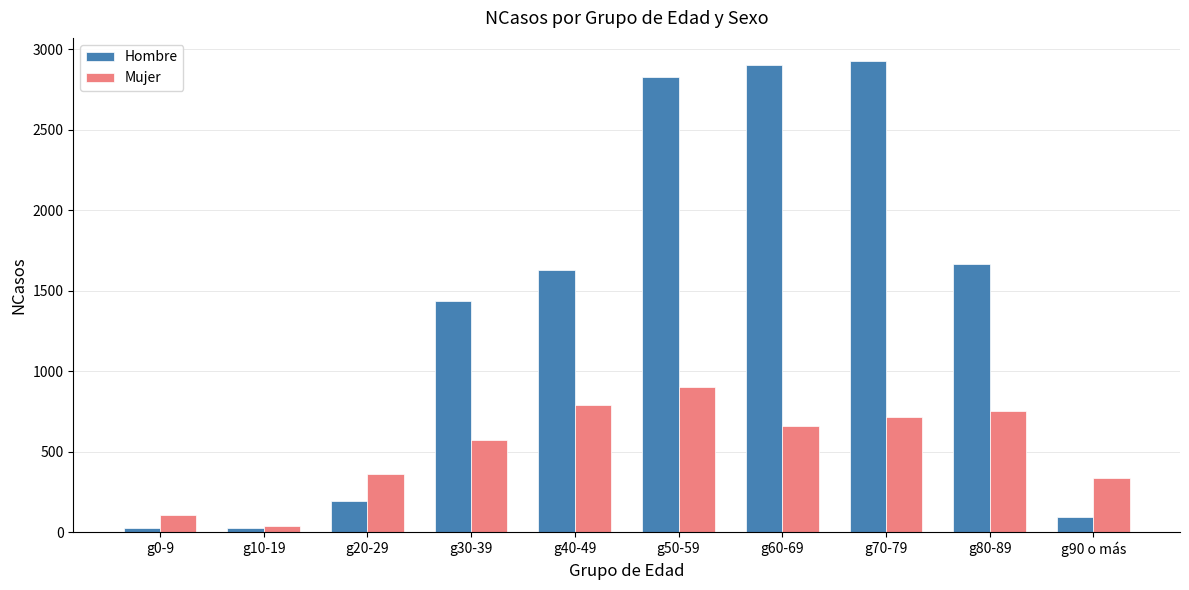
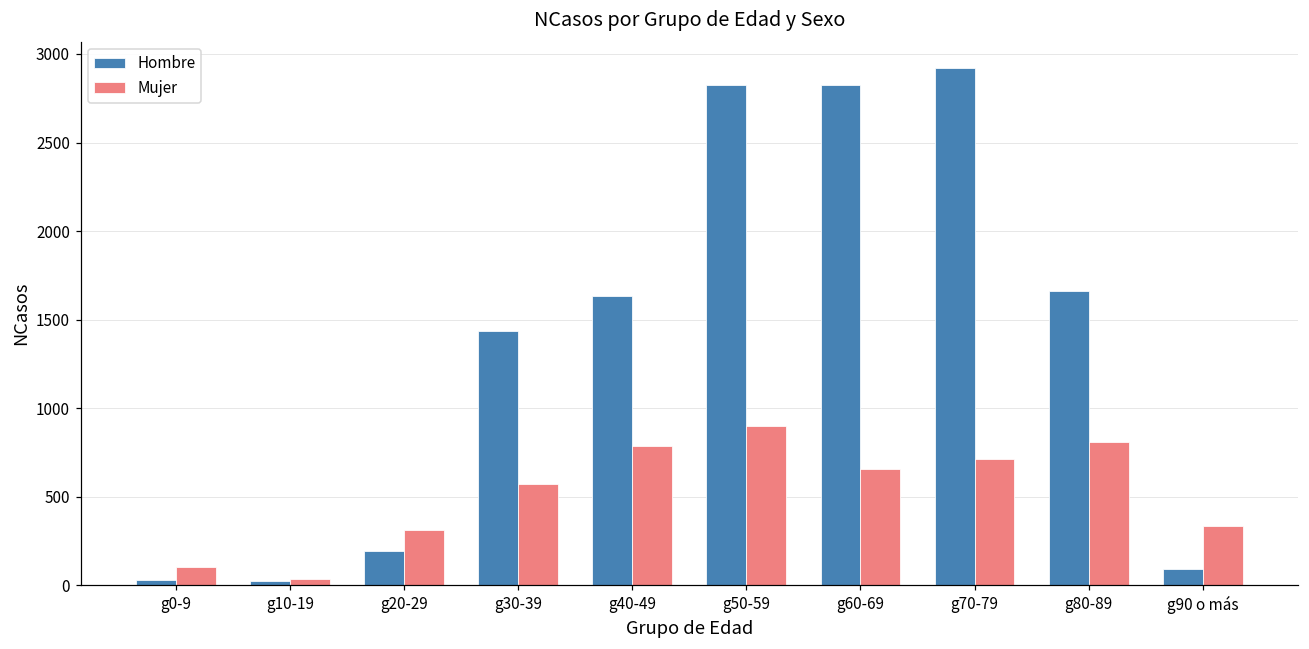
  {
    "Hombre": {
      "g0-9": 30,
      "g10-19": 30,
      "g20-29": 190,
      "g30-39": 1440,
      "g40-49": 1630,
      "g50-59": 2830,
-     "g60-69": 2900,
+     "g60-69": 2830,
      "g70-79": 2920,
      "g80-89": 1660,
      "g90 o más": 90
    },
    "Mujer": {
      "g0-9": 100,
      "g10-19": 40,
-     "g20-29": 360,
+     "g20-29": 310,
      "g30-39": 580,
      "g40-49": 790,
      "g50-59": 900,
      "g60-69": 660,
      "g70-79": 710,
-     "g80-89": 750,
+     "g80-89": 810,
      "g90 o más": 340
    }
  }
